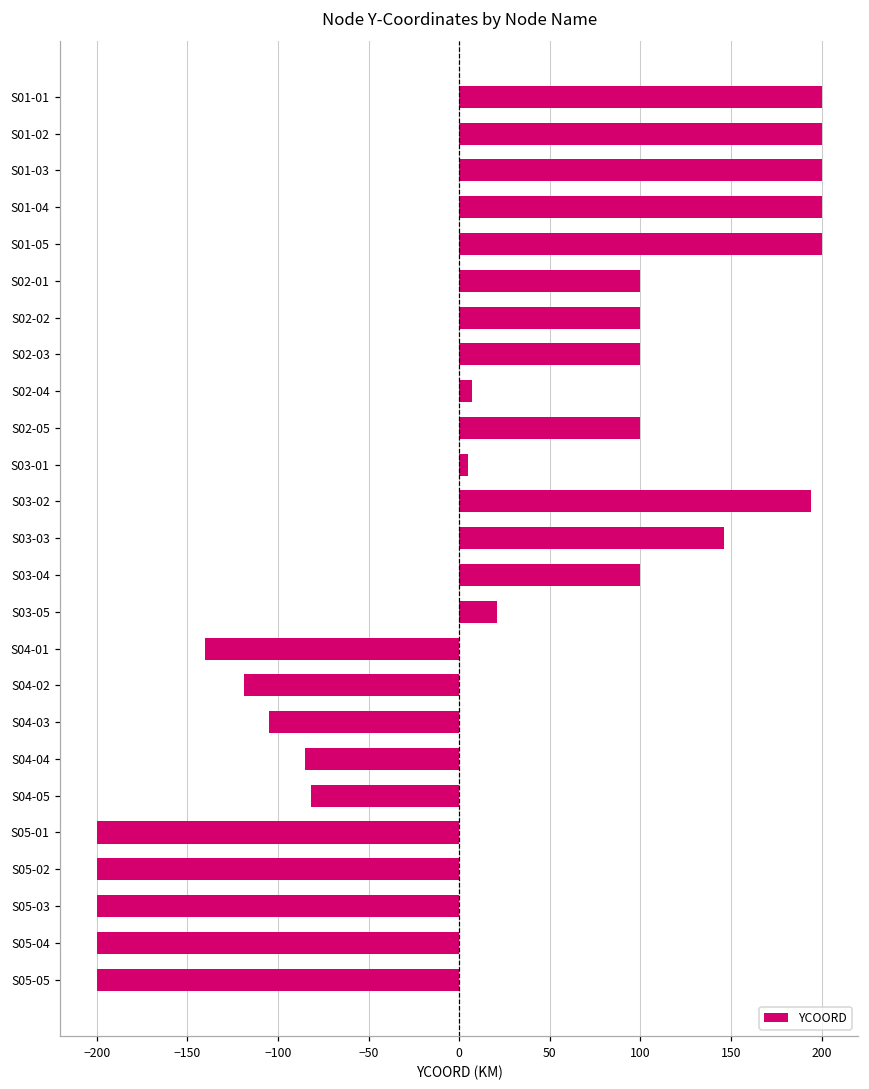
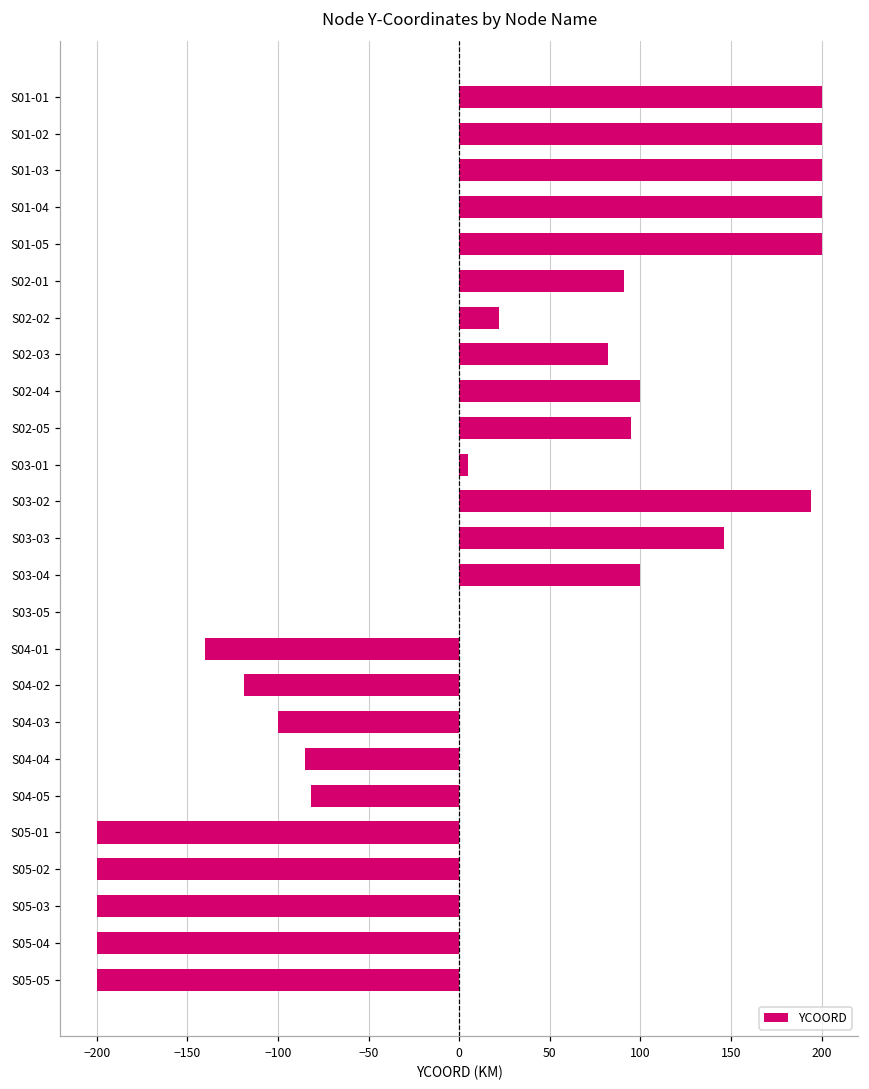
  {
    "S01-01": 200,
    "S01-02": 200,
    "S01-03": 200,
    "S01-04": 200,
    "S01-05": 200,
-   "S02-01": 100,
-   "S02-02": 100,
-   "S02-03": 100,
-   "S02-04": 7,
-   "S02-05": 100,
+   "S02-01": 91,
+   "S02-02": 22,
+   "S02-03": 82,
+   "S02-04": 100,
+   "S02-05": 95,
    "S03-01": 5,
    "S03-02": 194,
    "S03-03": 146,
    "S03-04": 100,
-   "S03-05": 21,
+   "S03-05": 0,
    "S04-01": -140,
    "S04-02": -119,
-   "S04-03": -105,
+   "S04-03": -100,
    "S04-04": -85,
    "S04-05": -82,
    "S05-01": -200,
    "S05-02": -200,
    "S05-03": -200,
    "S05-04": -200,
    "S05-05": -200
  }
